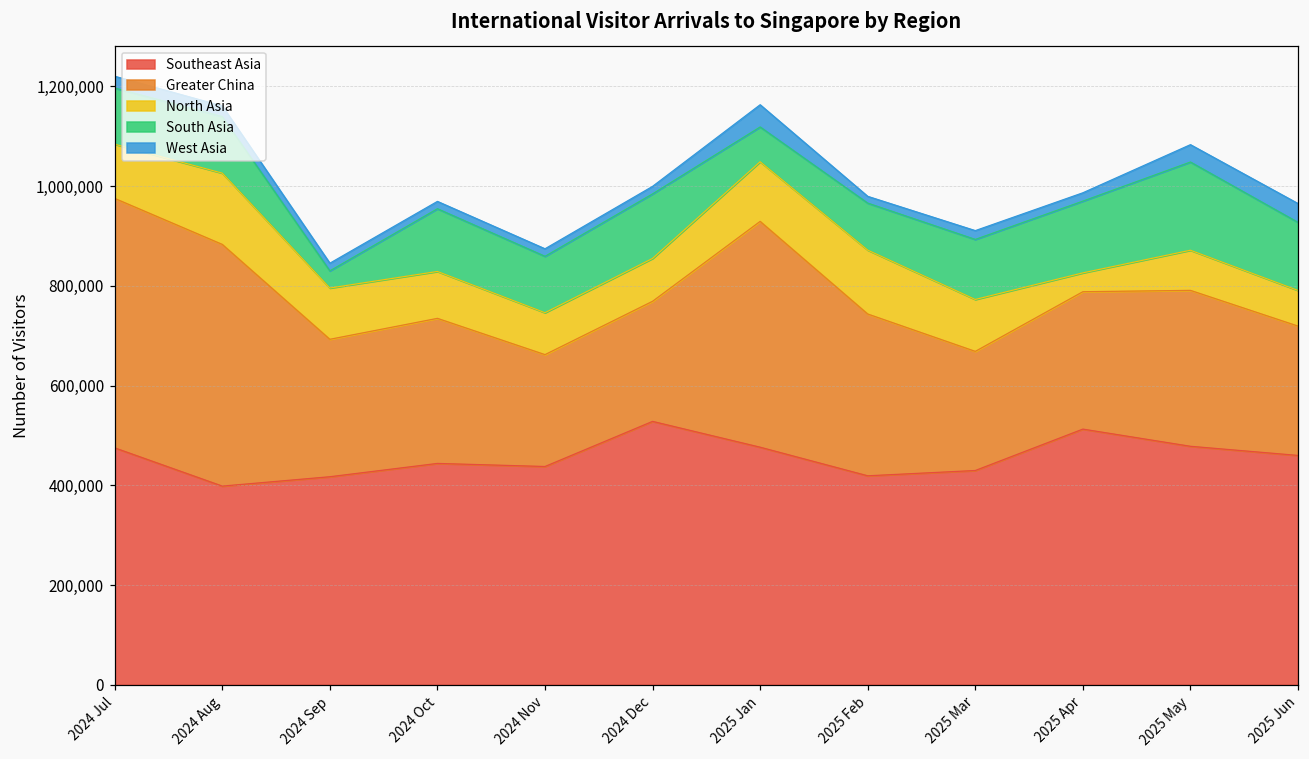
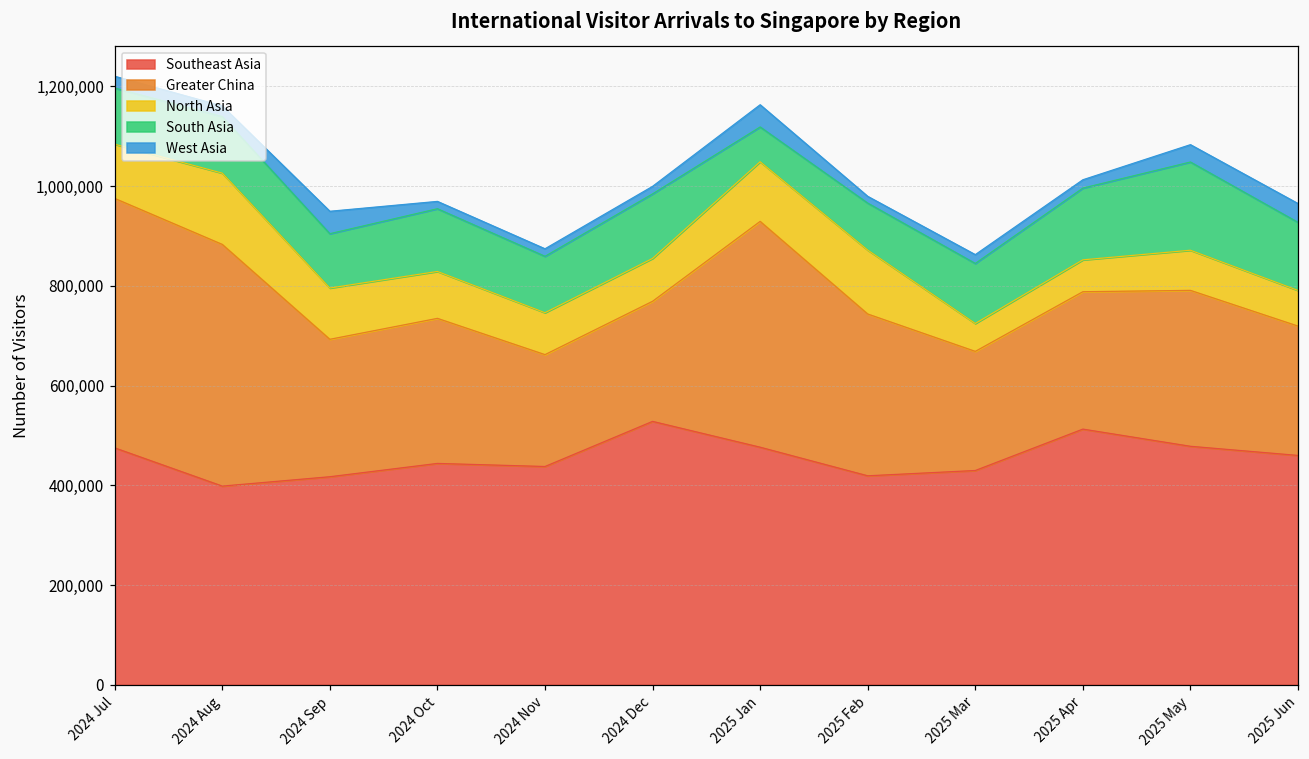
  {
    "North Asia": {
      "2024 Jul": "110,000",
      "2024 Aug": "140,000",
      "2024 Sep": "100,000",
      "2024 Oct": "90,000",
      "2024 Nov": "80,000",
      "2024 Dec": "90,000",
      "2025 Jan": "120,000",
      "2025 Feb": "130,000",
-     "2025 Mar": "100,000",
-     "2025 Apr": "40,000",
+     "2025 Mar": "60,000",
+     "2025 Apr": "60,000",
      "2025 May": "80,000",
      "2025 Jun": "70,000"
    },
    "South Asia": {
      "2024 Jul": "110,000",
-     "2024 Sep": "30,000",
+     "2024 Sep": "110,000",
      "2024 Oct": "130,000",
      "2024 Nov": "110,000",
      "2024 Dec": "130,000",
      "2025 Jan": "70,000",
      "2025 Feb": "90,000",
      "2025 Mar": "120,000",
      "2025 Apr": "140,000",
      "2025 May": "180,000",
      "2025 Jun": "140,000"
    },
    "West Asia": {
      "2024 Jul": "20,000",
-     "2024 Sep": "20,000",
+     "2024 Sep": "40,000",
      "2024 Oct": "10,000",
      "2024 Nov": "20,000",
      "2024 Dec": "20,000",
      "2025 Jan": "40,000",
      "2025 Feb": "10,000",
      "2025 Mar": "20,000",
      "2025 Apr": "20,000",
      "2025 May": "30,000",
      "2025 Jun": "40,000"
    }
  }
